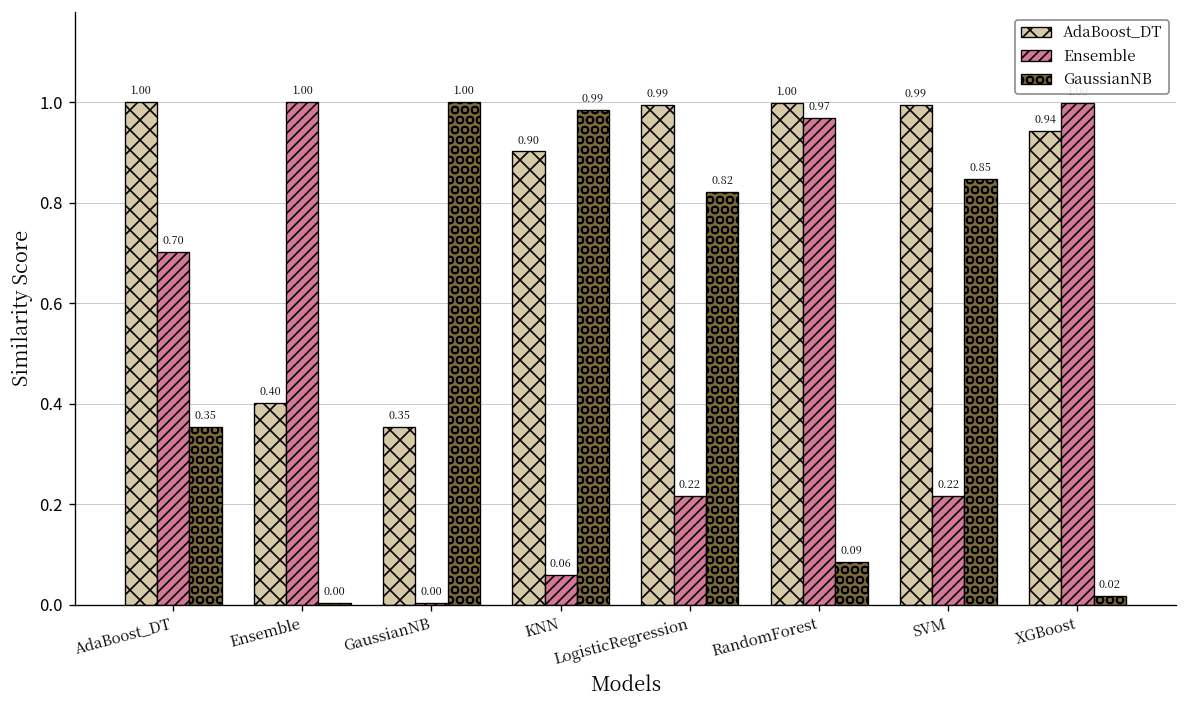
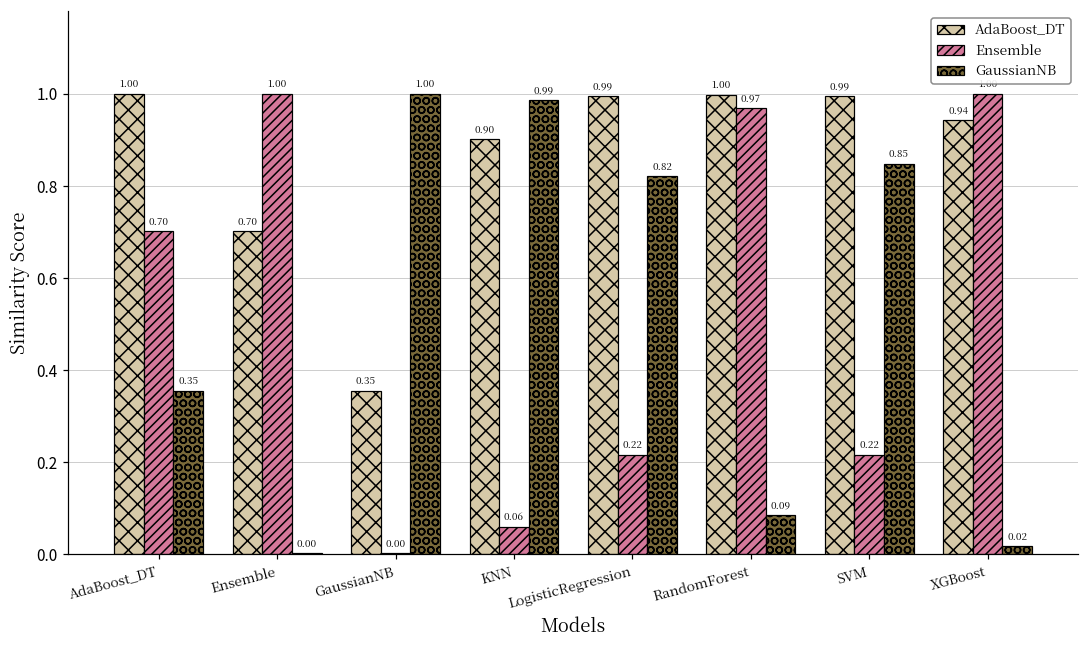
  {
    "AdaBoost_DT": {
      "AdaBoost_DT": 1.00,
-     "Ensemble": 0.40,
+     "Ensemble": 0.70,
      "GaussianNB": 0.35,
      "KNN": 0.90,
      "LogisticRegression": 0.99,
      "RandomForest": 1.00,
      "SVM": 0.99,
      "XGBoost": 0.94
    },
    "Ensemble": {
      "AdaBoost_DT": 0.70,
      "Ensemble": 1.00,
      "GaussianNB": 0.00,
      "KNN": 0.06,
      "LogisticRegression": 0.22,
      "RandomForest": 0.97,
      "SVM": 0.22
    },
    "GaussianNB": {
      "AdaBoost_DT": 0.35,
      "Ensemble": 0.00,
      "GaussianNB": 1.00,
      "KNN": 0.99,
      "LogisticRegression": 0.82,
      "RandomForest": 0.09,
      "SVM": 0.85,
      "XGBoost": 0.02
    }
  }
